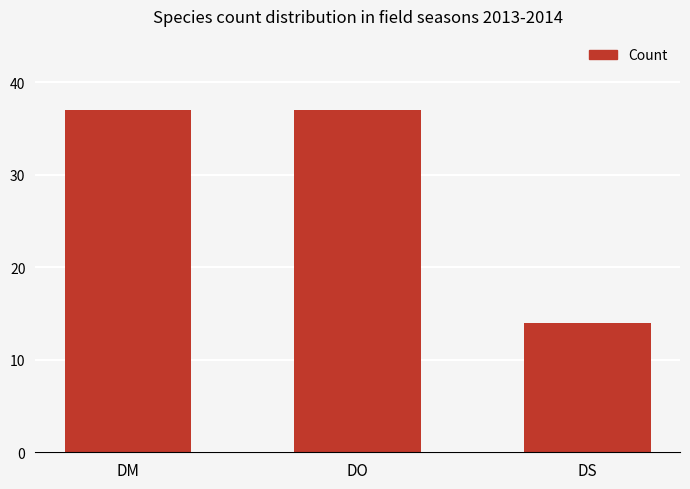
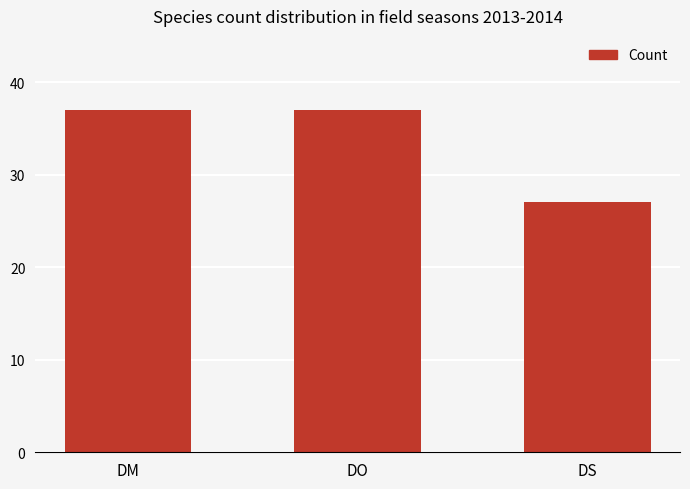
  {
    "DM": 37,
    "DO": 37,
-   "DS": 14
+   "DS": 27
  }
